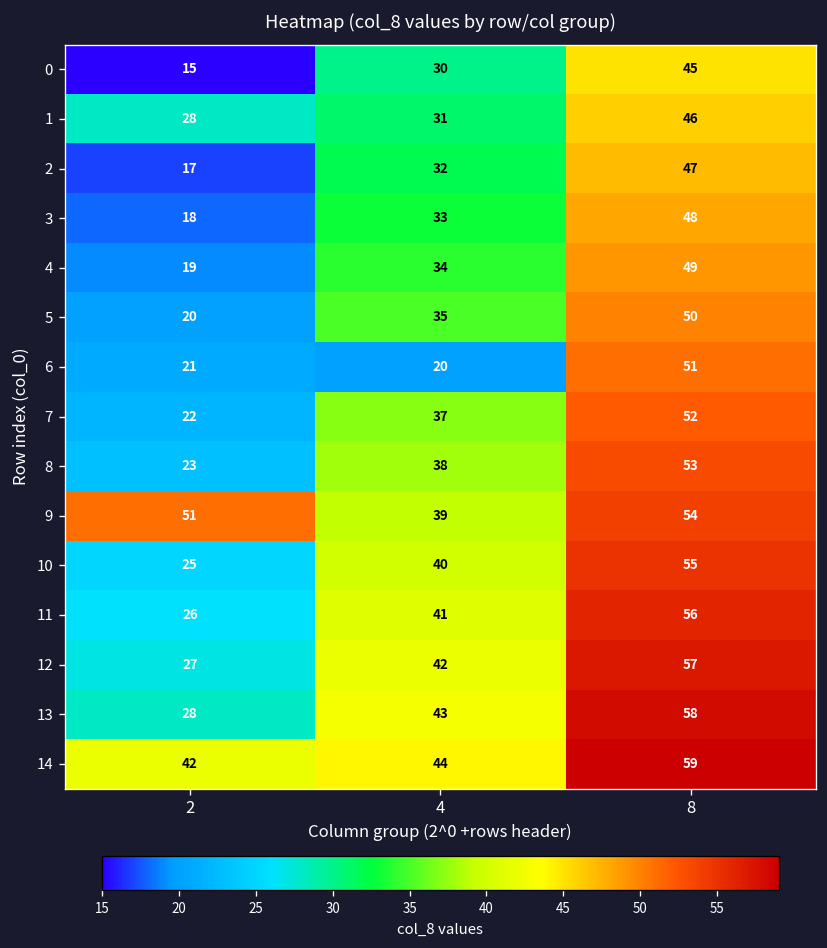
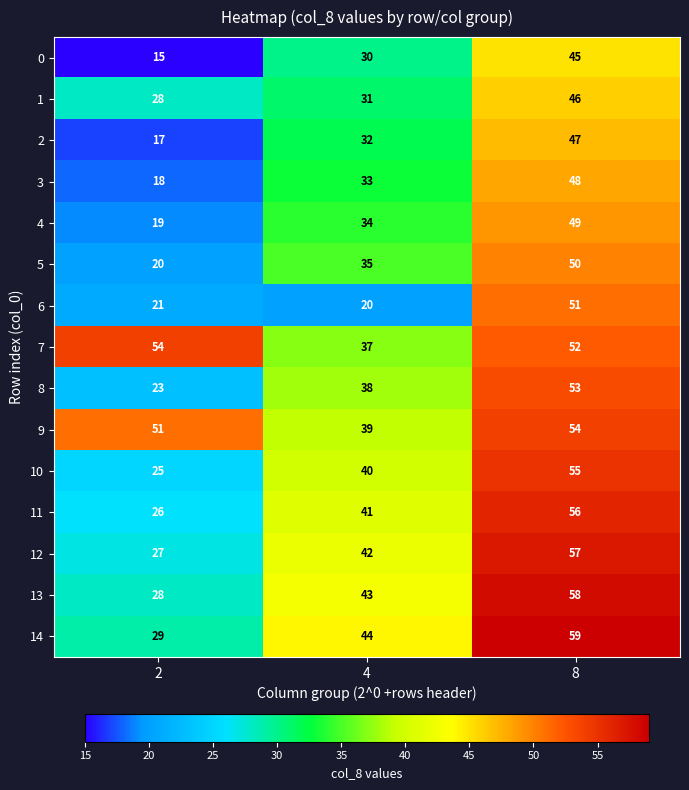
  {
    "0": {
      "2": 15,
      "4": 30,
      "8": 45
    },
    "1": {
      "2": 28,
      "4": 31,
      "8": 46
    },
    "2": {
      "2": 17,
      "4": 32,
      "8": 47
    },
    "3": {
      "2": 18,
      "4": 33,
      "8": 48
    },
    "4": {
      "2": 19,
      "4": 34,
      "8": 49
    },
    "5": {
      "2": 20,
      "4": 35,
      "8": 50
    },
    "6": {
      "2": 21,
      "4": 20,
      "8": 51
    },
    "7": {
-     "2": 22,
+     "2": 54,
      "4": 37,
      "8": 52
    },
    "8": {
      "2": 23,
      "4": 38,
      "8": 53
    },
    "9": {
      "2": 51,
      "4": 39,
      "8": 54
    },
    "10": {
      "2": 25,
      "4": 40,
      "8": 55
    },
    "11": {
      "2": 26,
      "4": 41,
      "8": 56
    },
    "12": {
      "2": 27,
      "4": 42,
      "8": 57
    },
    "13": {
      "2": 28,
      "4": 43,
      "8": 58
    },
    "14": {
-     "2": 42,
+     "2": 29,
      "4": 44,
      "8": 59
    }
  }
